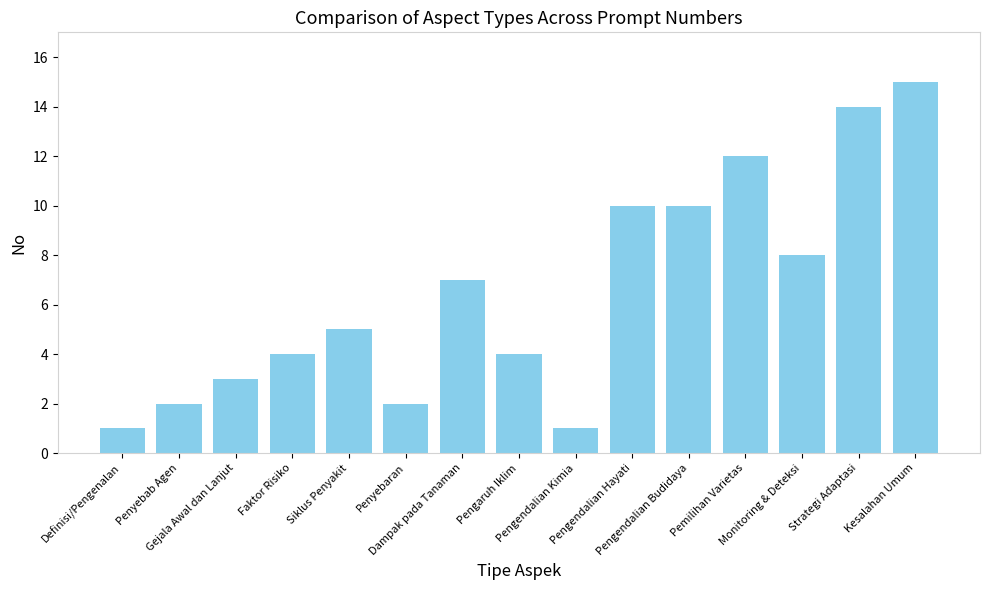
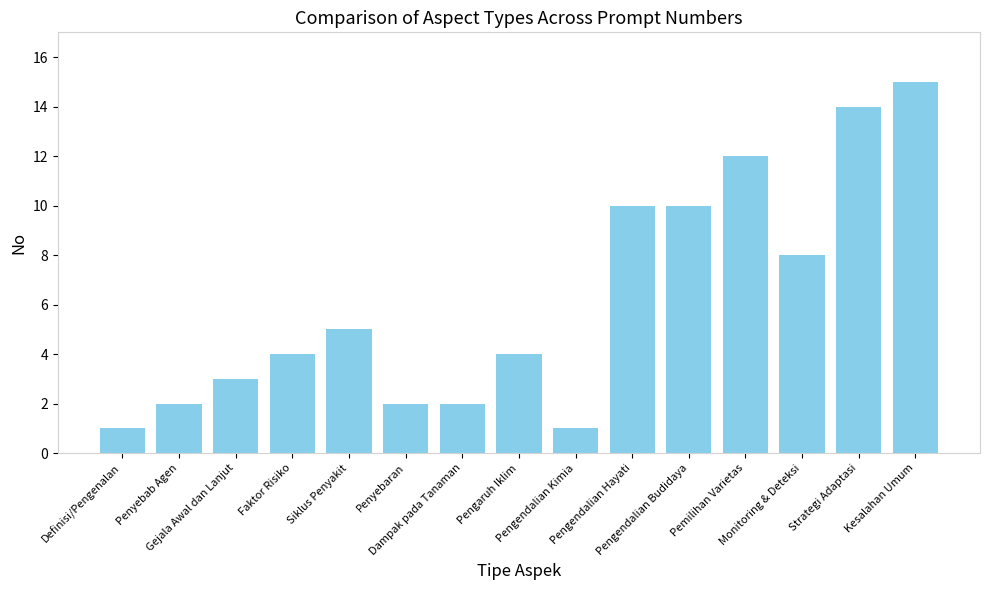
  {
    "Definisi/Pengenalan": 1,
    "Penyebab Agen": 2,
    "Gejala Awal dan Lanjut": 3,
    "Faktor Risiko": 4,
    "Siklus Penyakit": 5,
    "Penyebaran": 2,
-   "Dampak pada Tanaman": 7,
+   "Dampak pada Tanaman": 2,
    "Pengaruh Iklim": 4,
    "Pengendalian Kimia": 1,
    "Pengendalian Hayati": 10,
    "Pengendalian Budidaya": 10,
    "Pemilihan Varietas": 12,
    "Monitoring & Deteksi": 8,
    "Strategi Adaptasi": 14,
    "Kesalahan Umum": 15
  }
